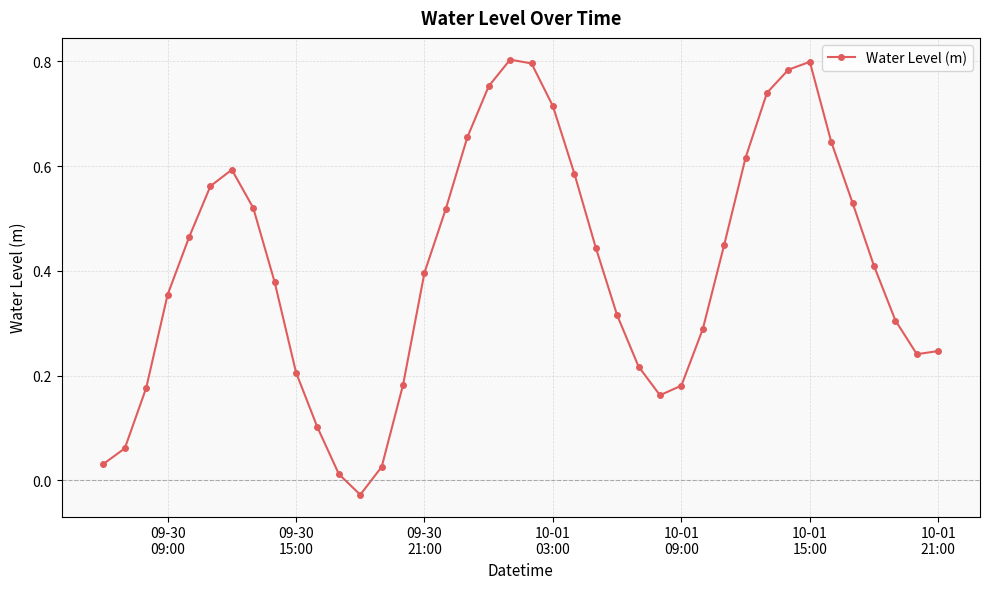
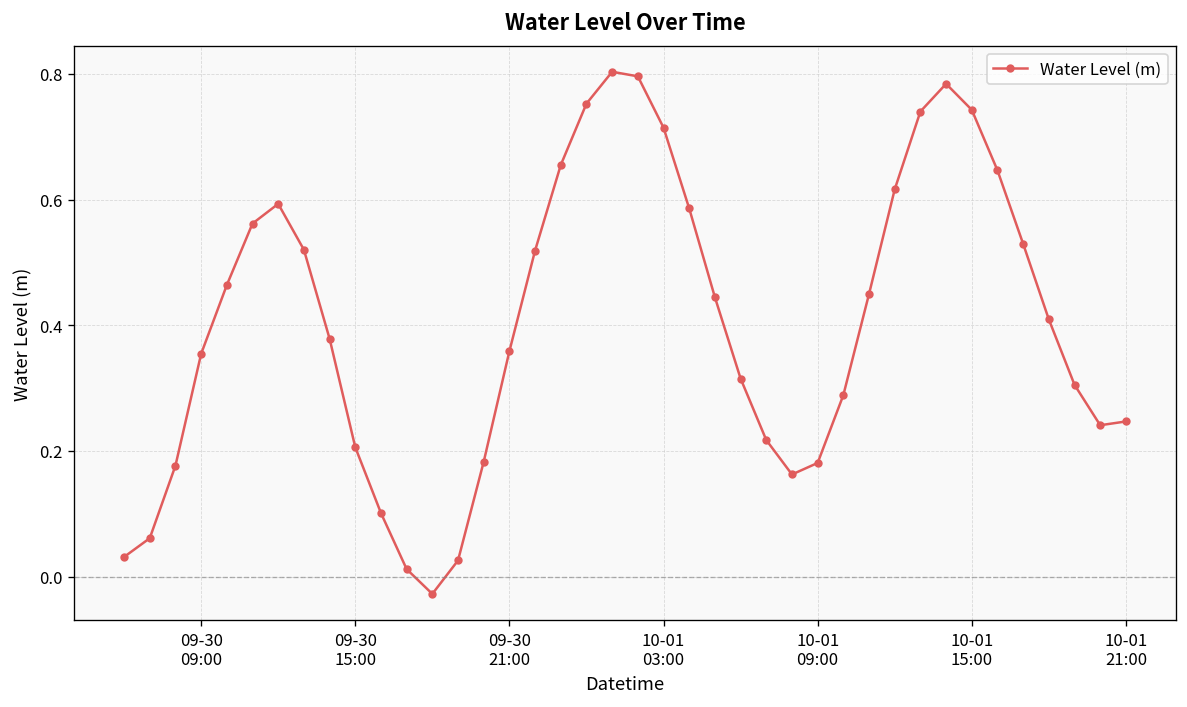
  {
    "09-30 09:00": 0.35,
    "09-30 15:00": 0.21,
-   "09-30 21:00": 0.40,
+   "09-30 21:00": 0.36,
    "10-01 03:00": 0.71,
    "10-01 09:00": 0.18,
-   "10-01 15:00": 0.80,
+   "10-01 15:00": 0.74,
    "10-01 21:00": 0.25
  }
